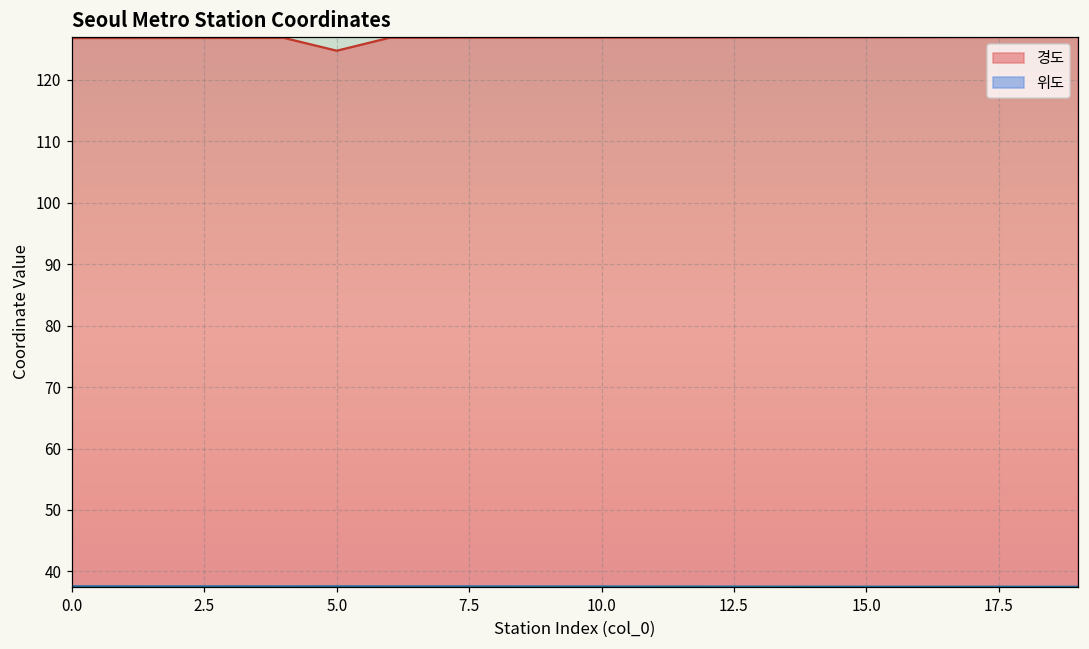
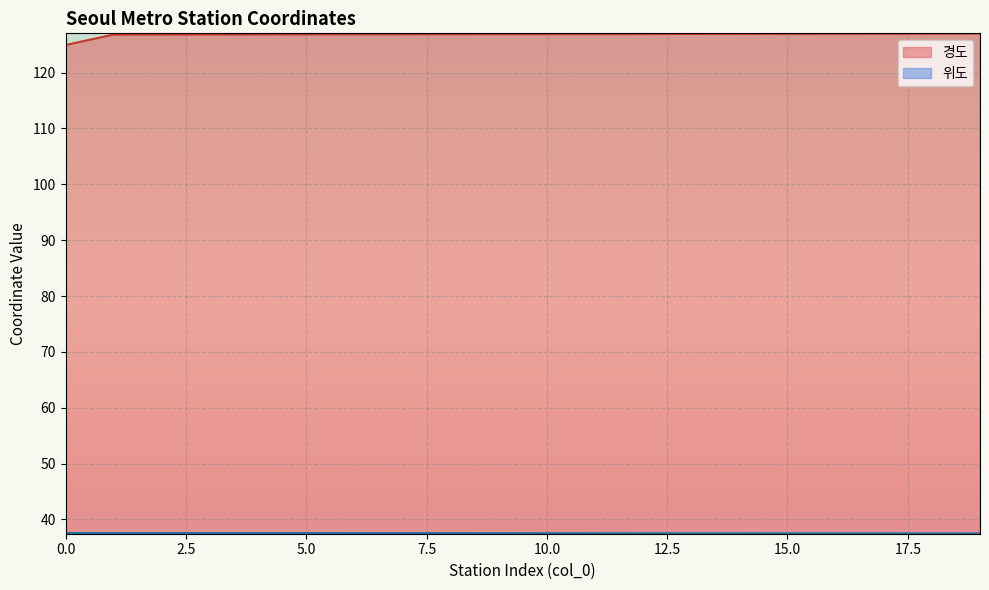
  {
    "경도": {
-     "0.0": 127,
-     "5.0": 125,
+     "0.0": 125,
+     "5.0": 127,
      "10.0": 127,
      "15.0": 127
    },
    "위도": {
      "0.0": 38,
      "5.0": 38,
      "10.0": 38,
      "15.0": 38
    }
  }
